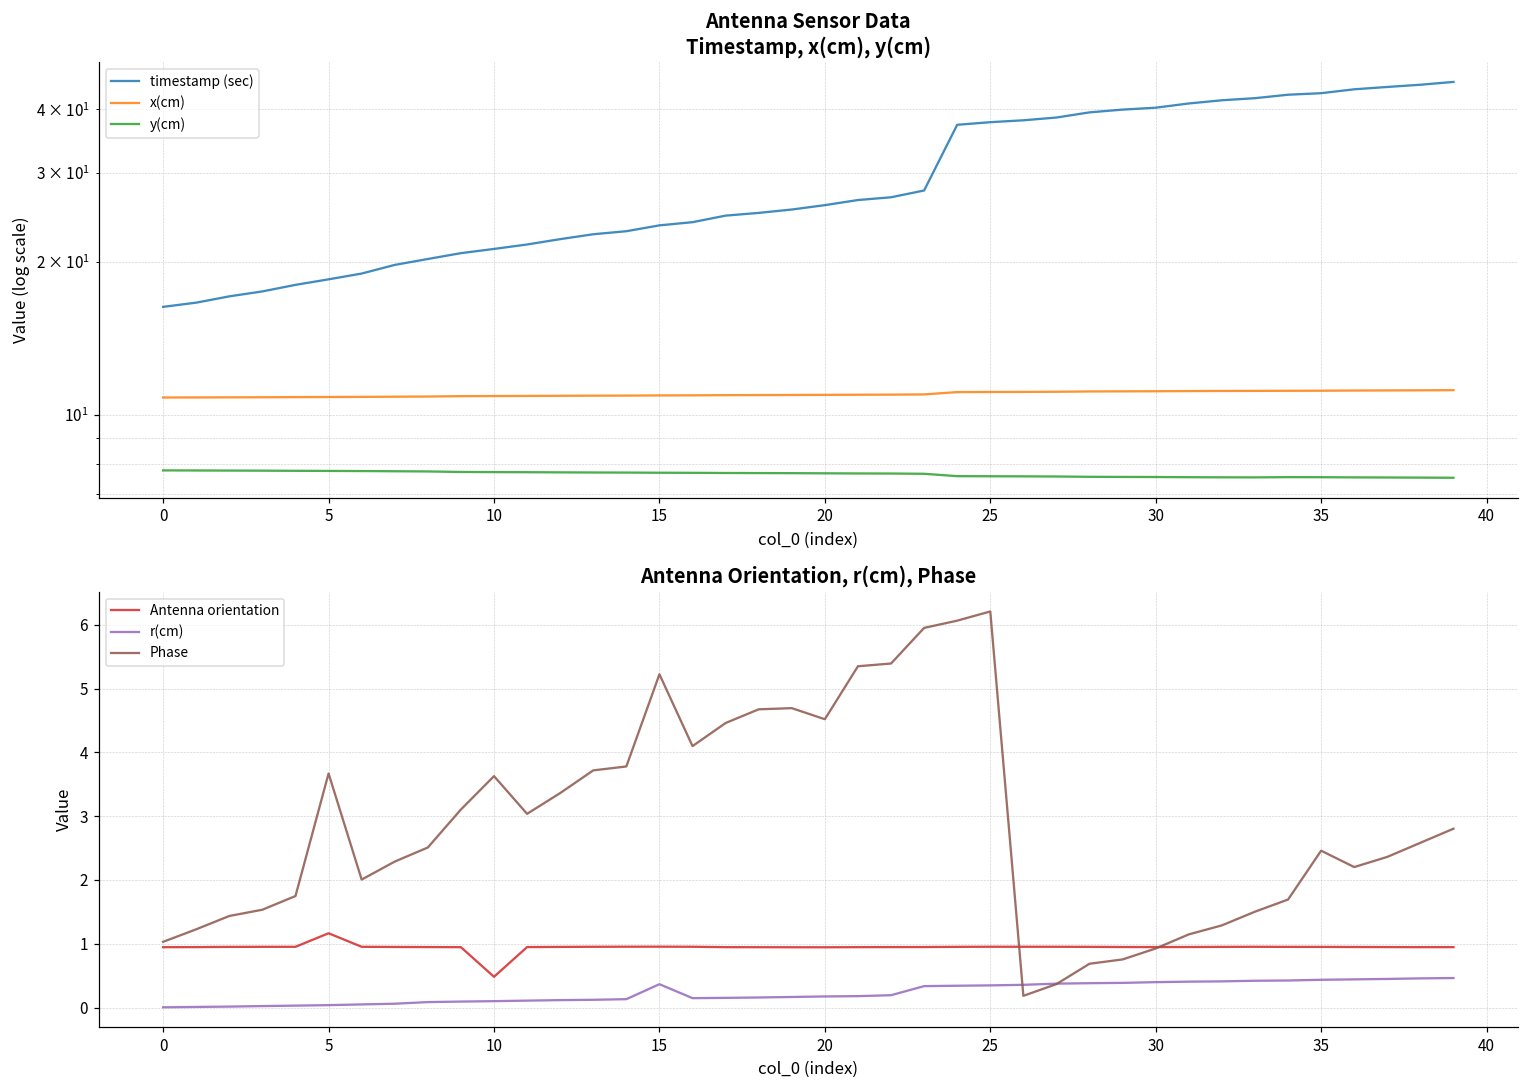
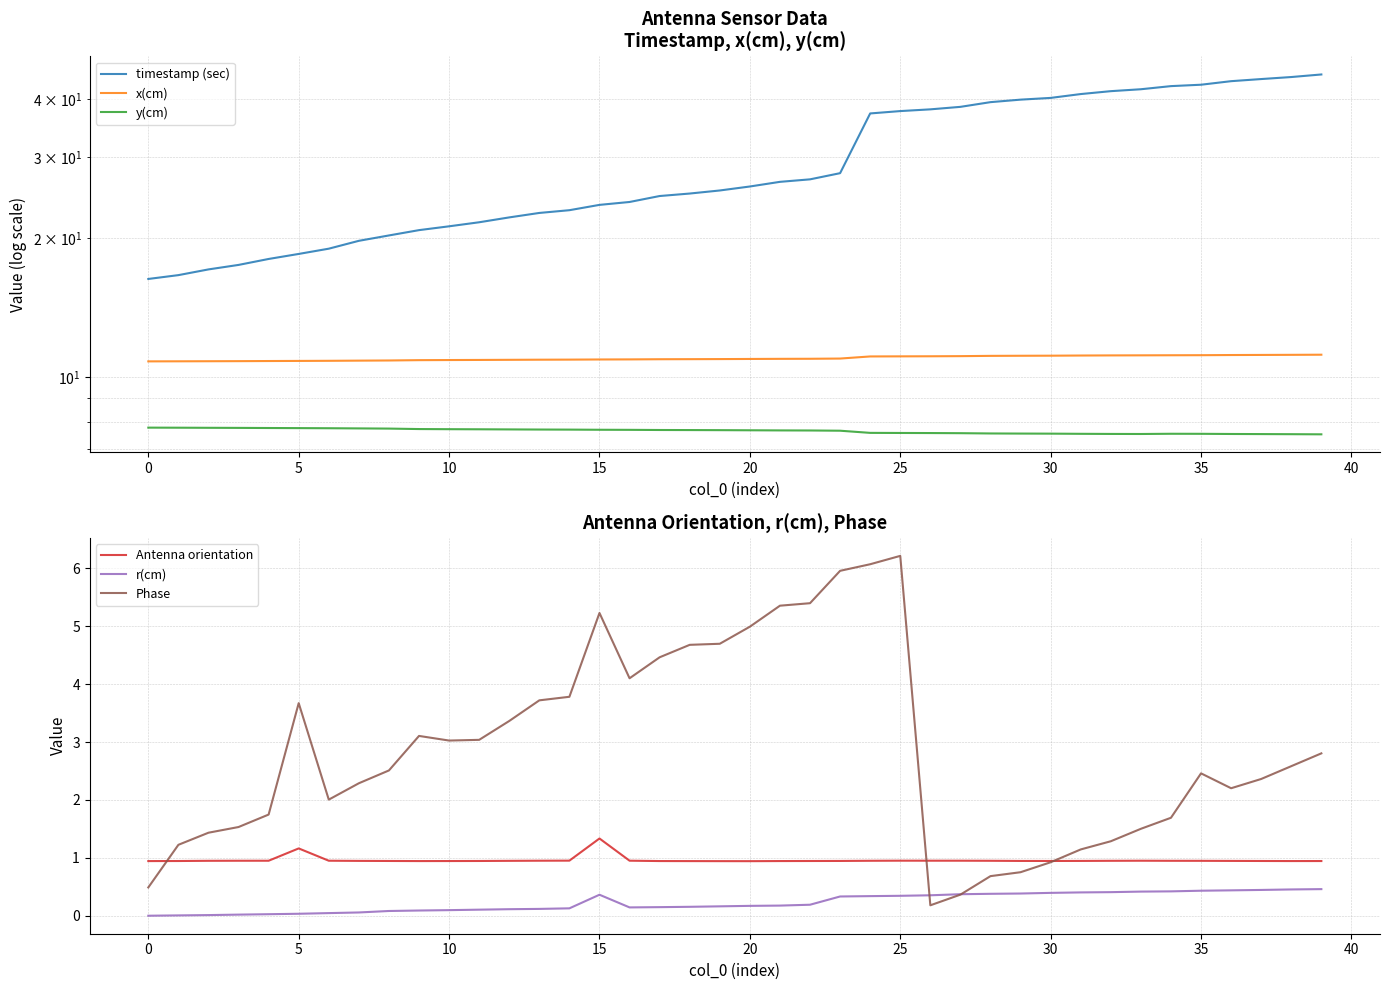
  {
    "Antenna Orientation, r(cm), Phase": {
      "Antenna orientation": {
        "0": 0.9,
        "5": 1.2,
-       "10": 0.5,
-       "15": 1.0,
+       "10": 0.9,
+       "15": 1.3,
        "20": 0.9,
        "25": 1.0,
        "35": 1.0
      },
      "r(cm)": {
        "0": 0.0,
        "5": 0.0,
        "10": 0.1,
        "15": 0.4,
        "20": 0.2,
        "25": 0.3,
        "30": 0.4,
        "35": 0.4
      },
      "Phase": {
-       "0": 1.0,
+       "0": 0.5,
        "5": 3.7,
-       "10": 3.6,
+       "10": 3.0,
        "15": 5.2,
-       "20": 4.5,
+       "20": 5.0,
        "25": 6.2,
        "35": 2.5
      }
    }
  }
